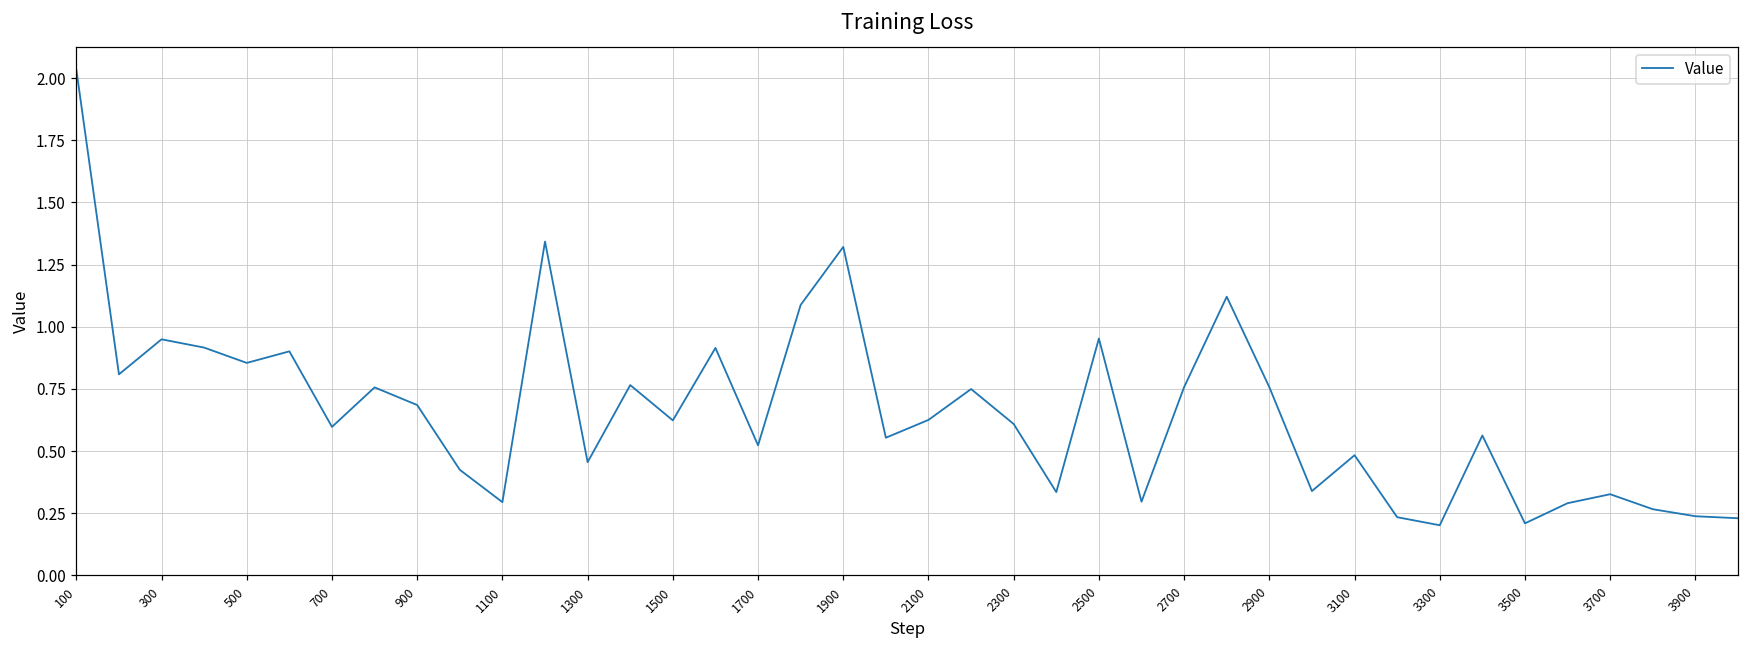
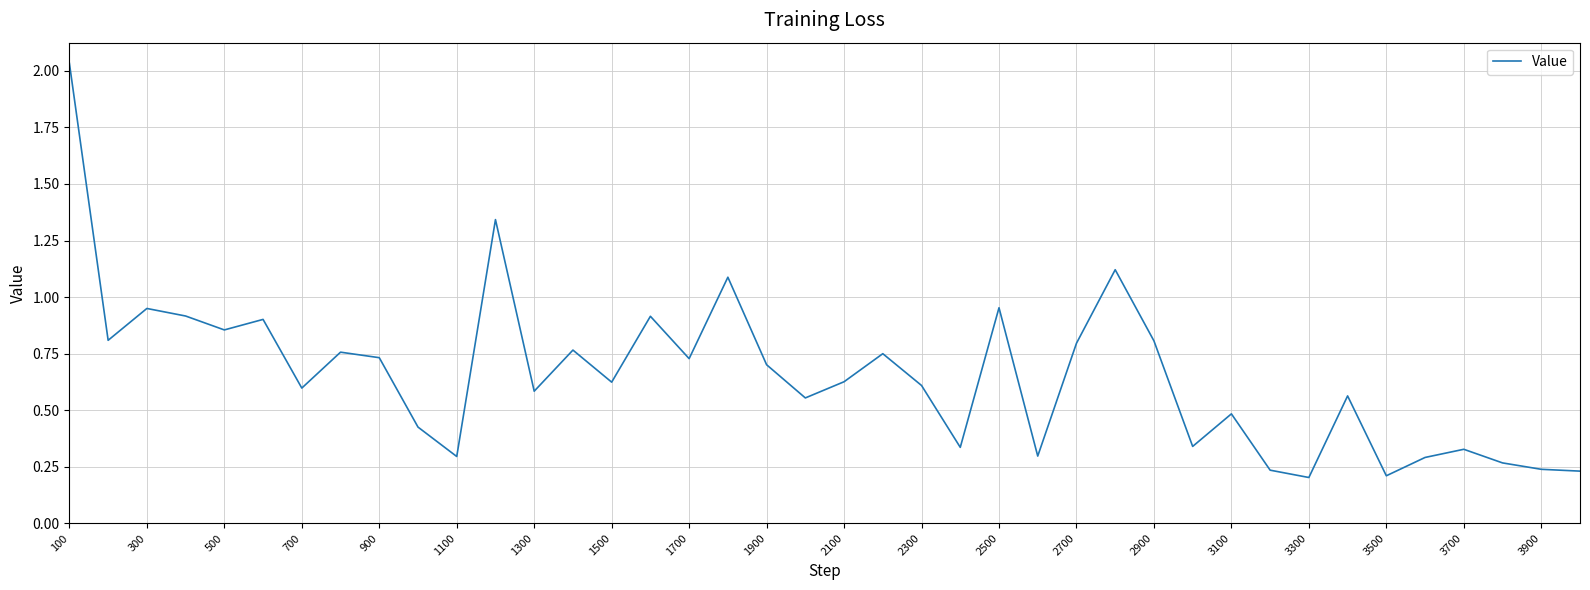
  {
    "100": 2.03,
    "300": 0.95,
    "500": 0.85,
    "700": 0.60,
-   "900": 0.69,
+   "900": 0.73,
    "1100": 0.29,
-   "1300": 0.46,
+   "1300": 0.58,
    "1500": 0.62,
-   "1700": 0.52,
-   "1900": 1.32,
+   "1700": 0.73,
+   "1900": 0.70,
    "2100": 0.63,
    "2300": 0.61,
    "2500": 0.95,
-   "2700": 0.76,
-   "2900": 0.76,
+   "2700": 0.80,
+   "2900": 0.81,
    "3100": 0.48,
    "3300": 0.20,
    "3500": 0.21,
    "3700": 0.33,
    "3900": 0.24
  }
